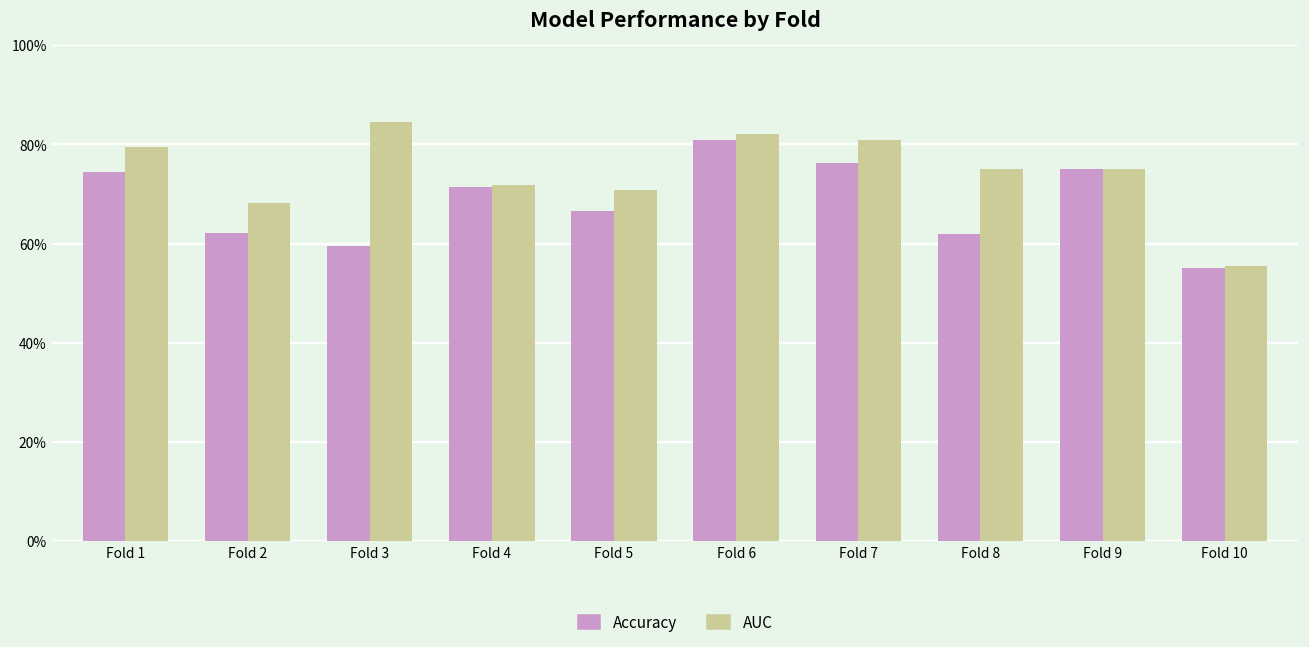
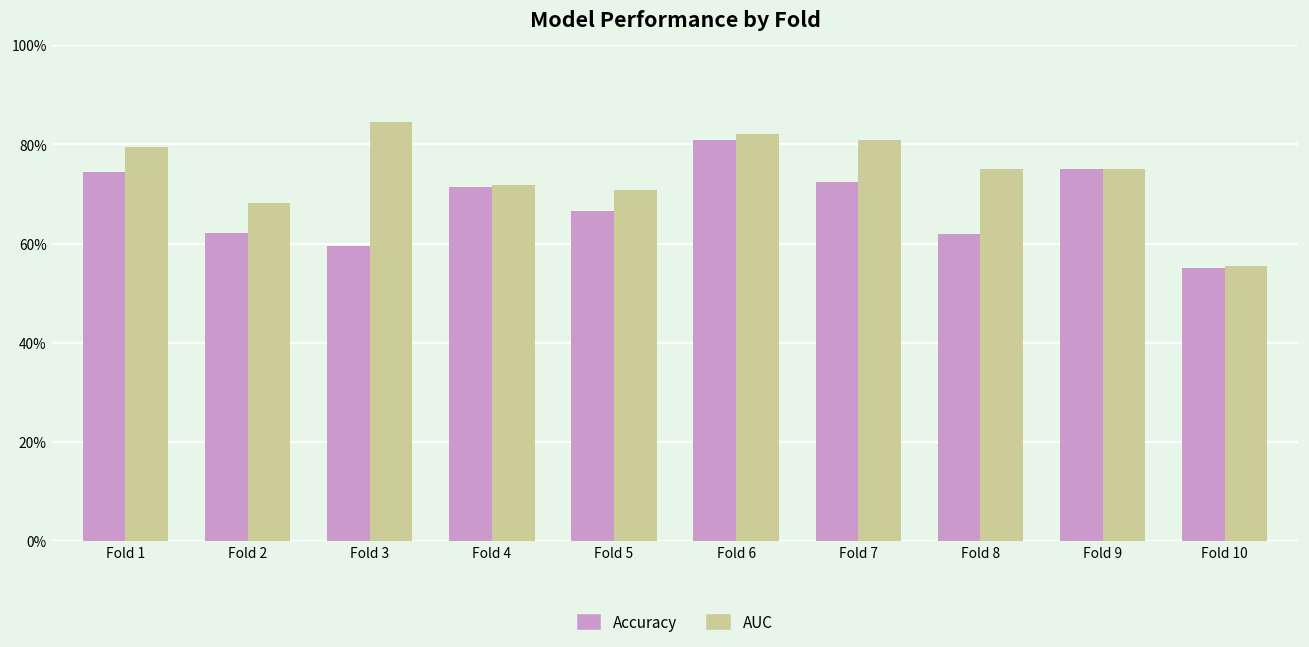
  {
    "Accuracy": {
      "Fold 1": "74%",
      "Fold 2": "62%",
      "Fold 3": "60%",
      "Fold 4": "71%",
      "Fold 5": "67%",
      "Fold 6": "81%",
-     "Fold 7": "76%",
+     "Fold 7": "72%",
      "Fold 8": "62%",
      "Fold 9": "75%",
      "Fold 10": "55%"
    },
    "AUC": {
      "Fold 1": "80%",
      "Fold 2": "68%",
      "Fold 3": "85%",
      "Fold 4": "72%",
      "Fold 5": "71%",
      "Fold 6": "82%",
      "Fold 7": "81%",
      "Fold 8": "75%",
      "Fold 9": "75%",
      "Fold 10": "55%"
    }
  }
